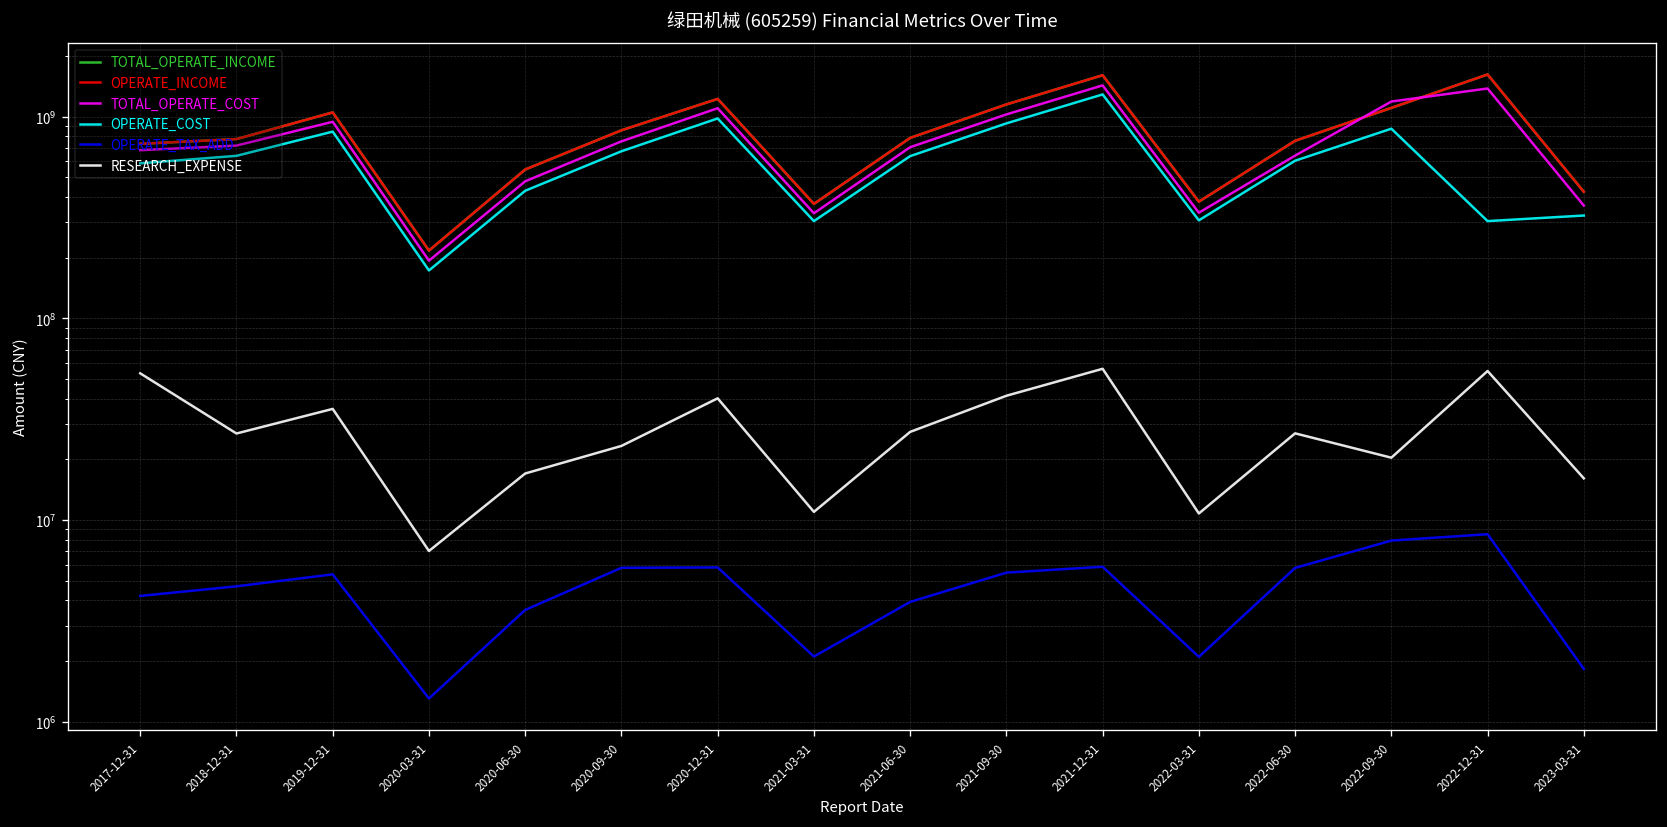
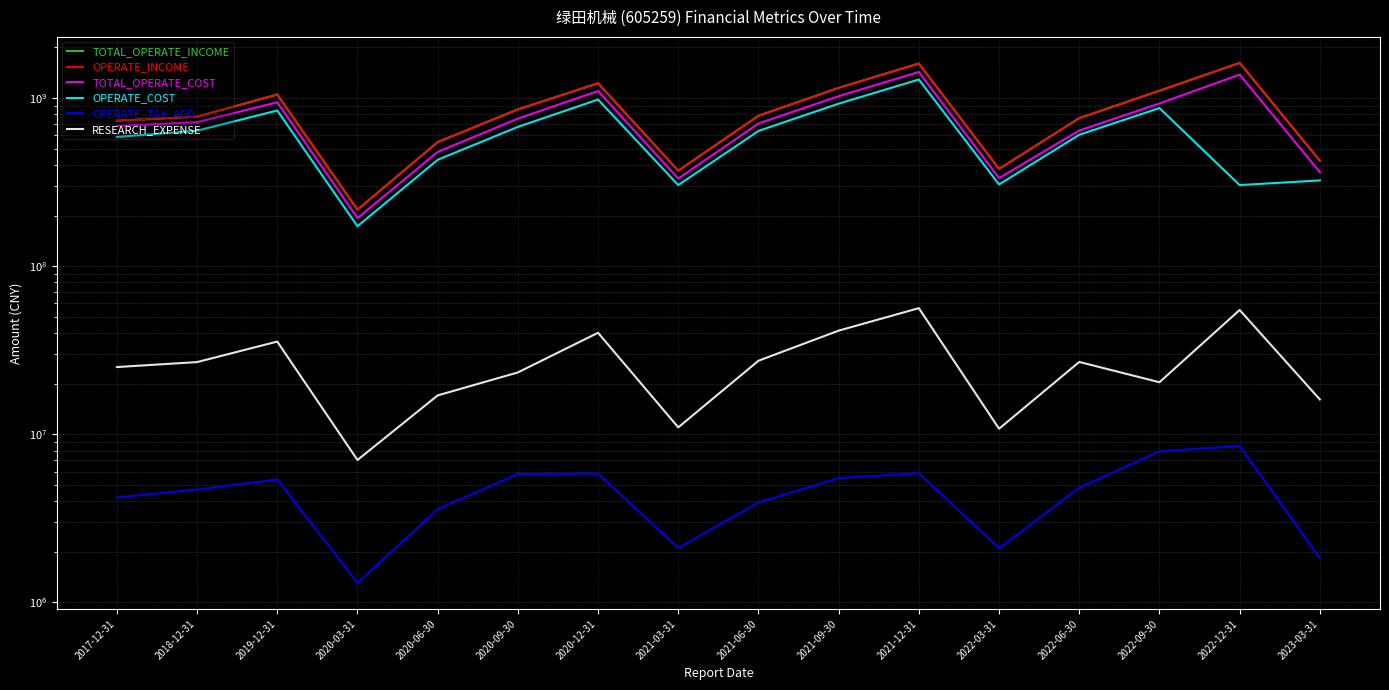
  {
    "OPERATE_INCOME": {
      "2019-12-31": 1000000000,
      "2020-03-31": 220000000,
      "2020-06-30": 550000000,
      "2020-09-30": 900000000,
      "2020-12-31": 1200000000,
      "2021-03-31": 370000000,
      "2021-06-30": 800000000,
      "2021-09-30": 1100000000,
      "2021-12-31": 1600000000,
      "2022-03-31": 380000000,
      "2022-06-30": 800000000,
      "2022-09-30": 1100000000,
      "2022-12-31": 1600000000,
      "2023-03-31": 420000000
    },
    "TOTAL_OPERATE_COST": {
      "2019-12-31": 900000000,
      "2020-03-31": 190000000,
      "2020-06-30": 480000000,
      "2020-09-30": 800000000,
      "2020-12-31": 1100000000,
      "2021-03-31": 330000000,
      "2021-06-30": 710000000,
      "2021-09-30": 1000000000,
      "2021-12-31": 1400000000,
      "2022-03-31": 330000000,
      "2022-06-30": 640000000,
-     "2022-09-30": 1200000000,
+     "2022-09-30": 900000000,
      "2022-12-31": 1400000000,
      "2023-03-31": 360000000
    },
    "OPERATE_COST": {
      "2019-12-31": 800000000,
      "2020-03-31": 170000000,
      "2020-06-30": 430000000,
      "2020-09-30": 670000000,
      "2020-12-31": 1000000000,
      "2021-03-31": 300000000,
      "2021-06-30": 640000000,
      "2021-09-30": 900000000,
      "2021-12-31": 1300000000,
      "2022-03-31": 310000000,
      "2022-06-30": 600000000,
      "2022-09-30": 900000000,
      "2022-12-31": 300000000,
      "2023-03-31": 320000000
    },
    "OPERATE_TAX_ADD": {
      "2017-12-31": 4200000,
      "2018-12-31": 4700000,
      "2019-12-31": 5400000,
      "2020-03-31": 1300000,
      "2020-06-30": 3600000,
      "2020-09-30": 5800000,
      "2020-12-31": 5800000,
      "2021-03-31": 2100000,
      "2021-06-30": 3900000,
      "2021-09-30": 5500000,
      "2021-12-31": 5900000,
      "2022-03-31": 2100000,
-     "2022-06-30": 5800000,
+     "2022-06-30": 4800000,
      "2022-09-30": 8000000,
      "2022-12-31": 9000000,
      "2023-03-31": 1800000
    },
    "RESEARCH_EXPENSE": {
-     "2017-12-31": 53000000,
+     "2017-12-31": 25000000,
      "2018-12-31": 27000000,
      "2019-12-31": 36000000,
      "2020-03-31": 7000000,
      "2020-06-30": 17000000,
      "2020-09-30": 23000000,
      "2020-12-31": 40000000,
      "2021-03-31": 11000000,
      "2021-06-30": 27000000,
      "2021-09-30": 41000000,
      "2021-12-31": 56000000,
      "2022-03-31": 11000000,
      "2022-06-30": 27000000,
      "2022-09-30": 20000000,
      "2022-12-31": 55000000,
      "2023-03-31": 16000000
    }
  }
